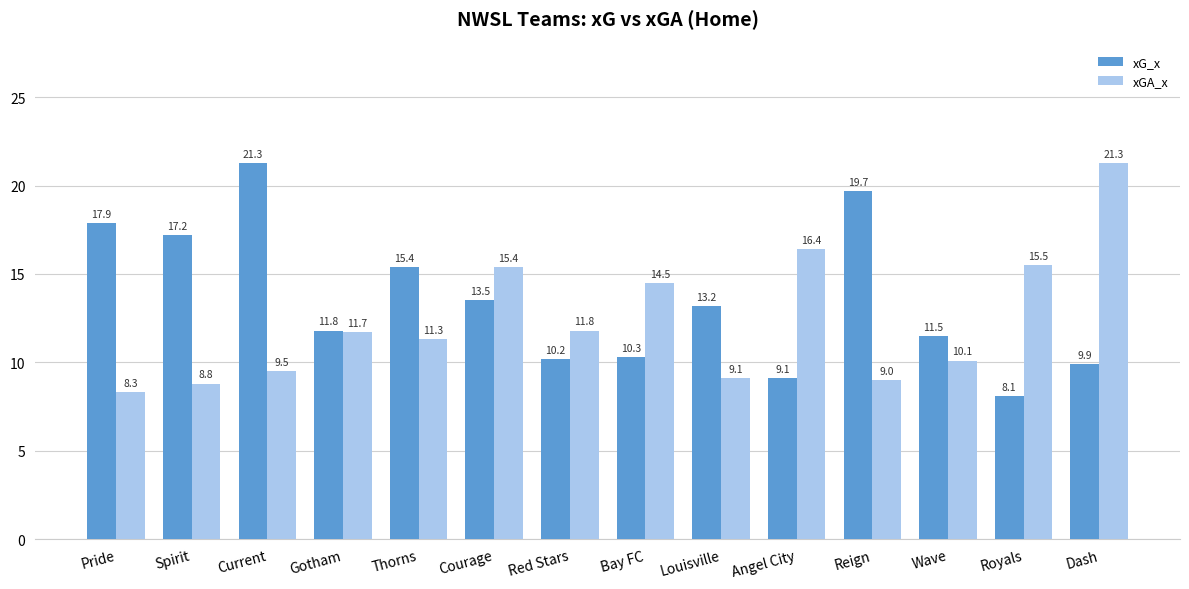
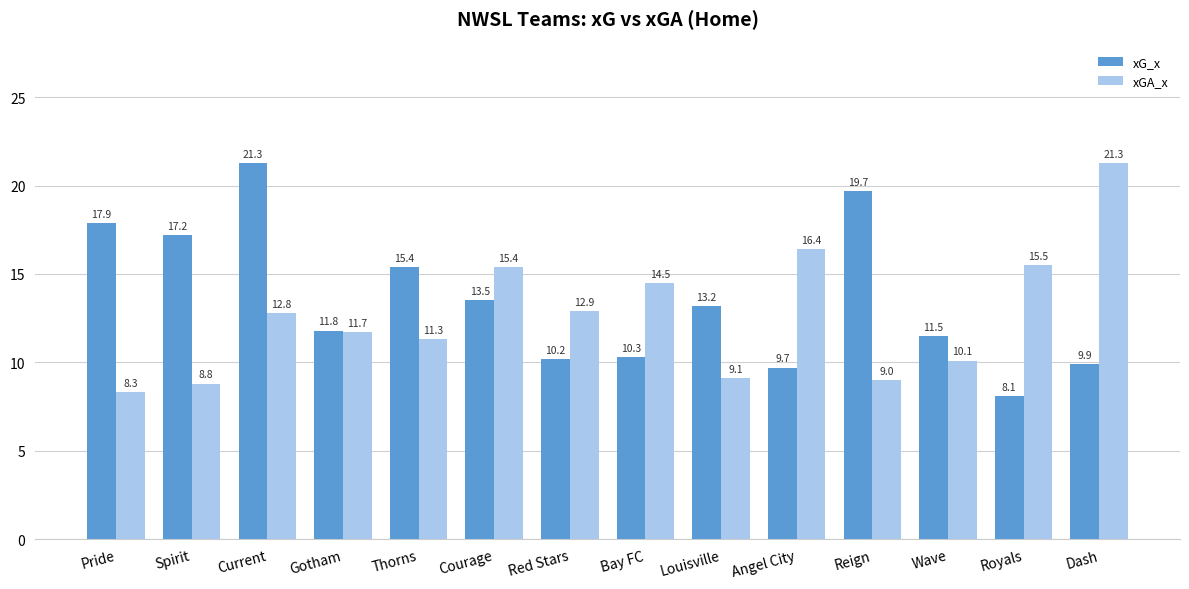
  {
    "xG_x": {
      "Pride": 17.9,
      "Spirit": 17.2,
      "Current": 21.3,
      "Gotham": 11.8,
      "Thorns": 15.4,
      "Courage": 13.5,
      "Red Stars": 10.2,
      "Bay FC": 10.3,
      "Louisville": 13.2,
-     "Angel City": 9.1,
+     "Angel City": 9.7,
      "Reign": 19.7,
      "Wave": 11.5,
      "Royals": 8.1,
      "Dash": 9.9
    },
    "xGA_x": {
      "Pride": 8.3,
      "Spirit": 8.8,
-     "Current": 9.5,
+     "Current": 12.8,
      "Gotham": 11.7,
      "Thorns": 11.3,
      "Courage": 15.4,
-     "Red Stars": 11.8,
+     "Red Stars": 12.9,
      "Bay FC": 14.5,
      "Louisville": 9.1,
      "Angel City": 16.4,
      "Reign": 9.0,
      "Wave": 10.1,
      "Royals": 15.5,
      "Dash": 21.3
    }
  }
